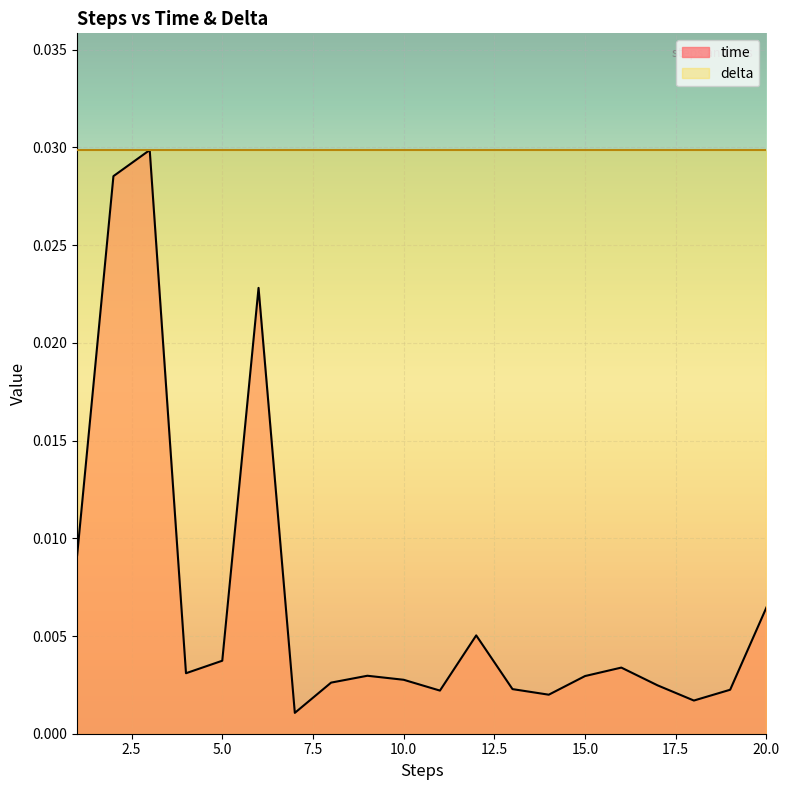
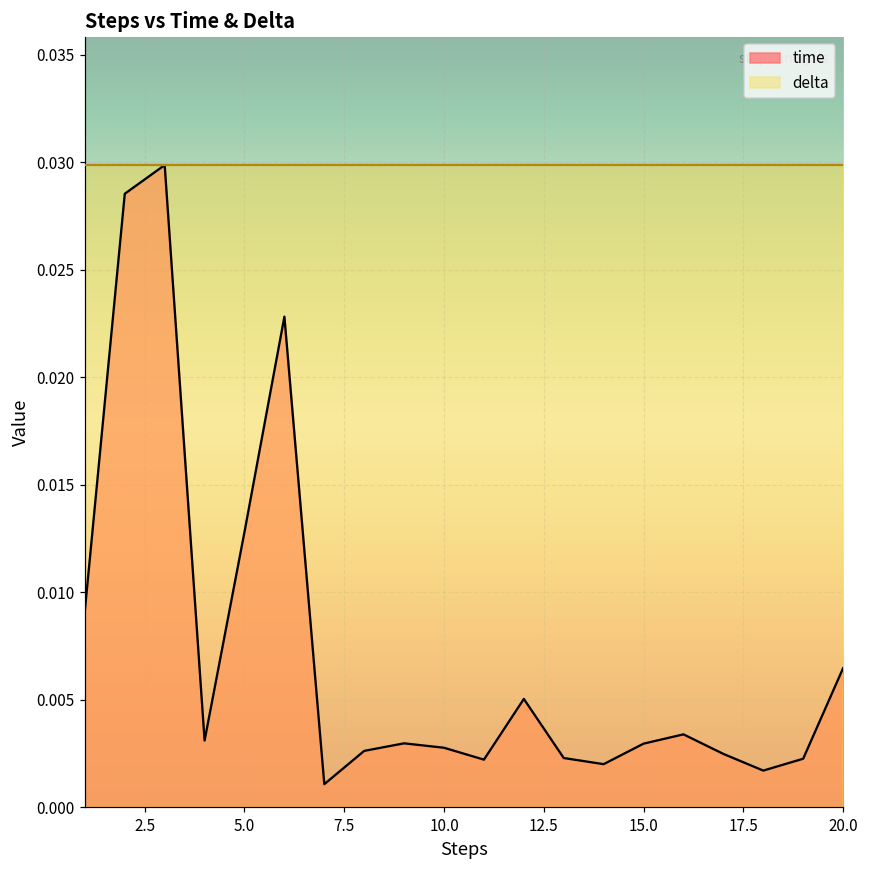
  {
    "time": {
-     "5.0": 0.0037,
+     "5.0": 0.0128,
      "10.0": 0.0028,
      "15.0": 0.0030,
      "20.0": 0.0065
    },
    "delta": {
      "5.0": 0.0299,
      "10.0": 0.0299,
      "15.0": 0.0299,
      "20.0": 0.0299
    }
  }
